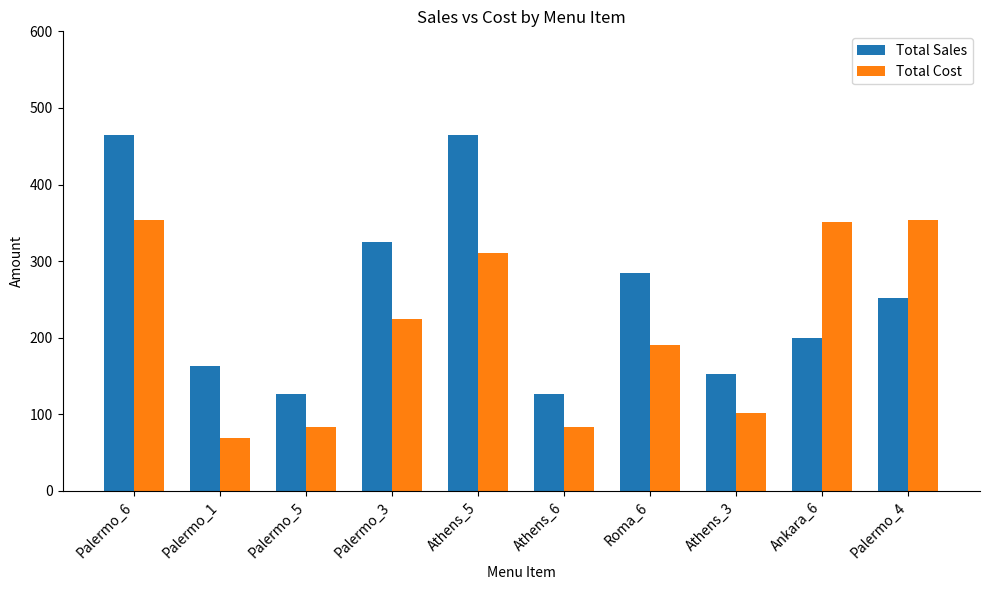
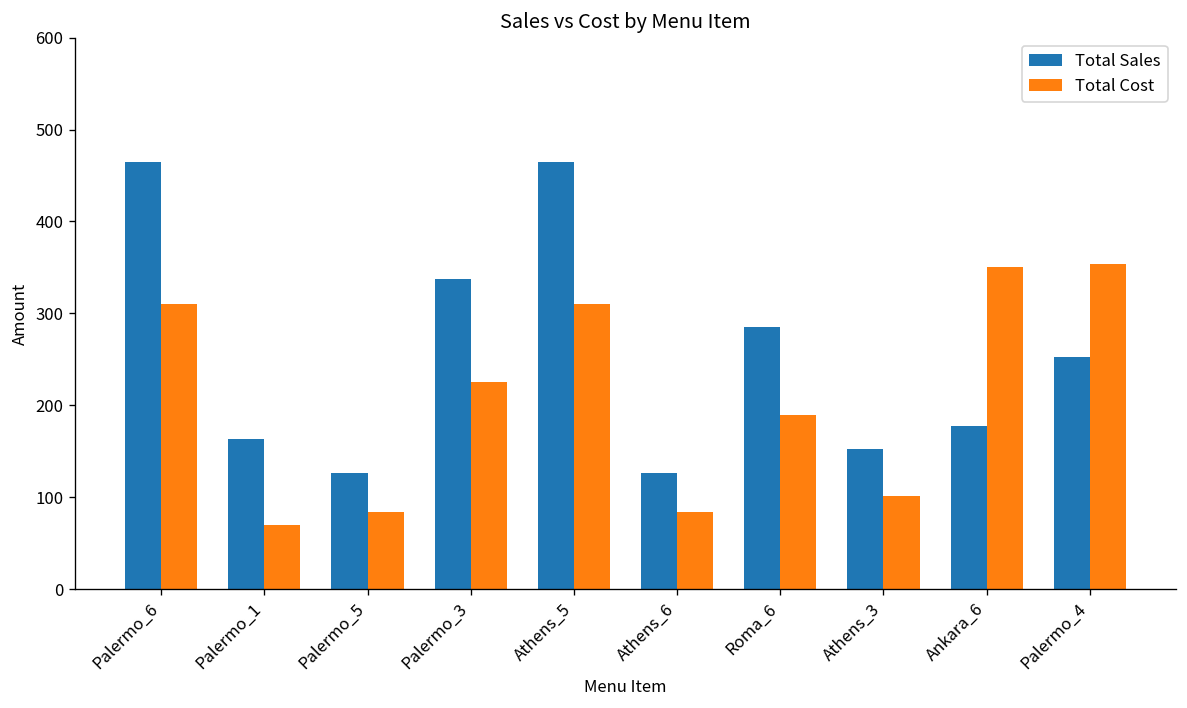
  {
    "Total Sales": {
      "Palermo_6": 470,
      "Palermo_1": 160,
      "Palermo_5": 130,
-     "Palermo_3": 330,
+     "Palermo_3": 340,
      "Athens_5": 470,
      "Athens_6": 130,
      "Roma_6": 290,
      "Athens_3": 150,
-     "Ankara_6": 200,
+     "Ankara_6": 180,
      "Palermo_4": 250
    },
    "Total Cost": {
-     "Palermo_6": 350,
+     "Palermo_6": 310,
      "Palermo_1": 70,
      "Palermo_5": 80,
      "Palermo_3": 230,
      "Athens_5": 310,
      "Athens_6": 80,
      "Roma_6": 190,
      "Athens_3": 100,
      "Ankara_6": 350,
      "Palermo_4": 350
    }
  }
